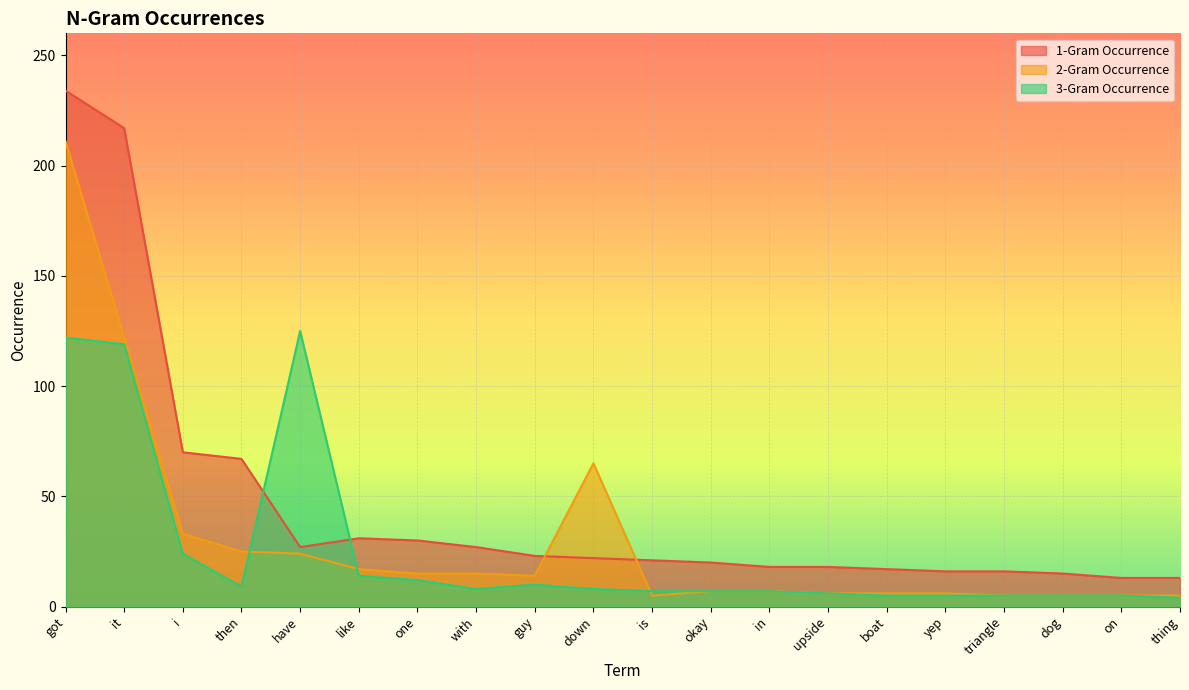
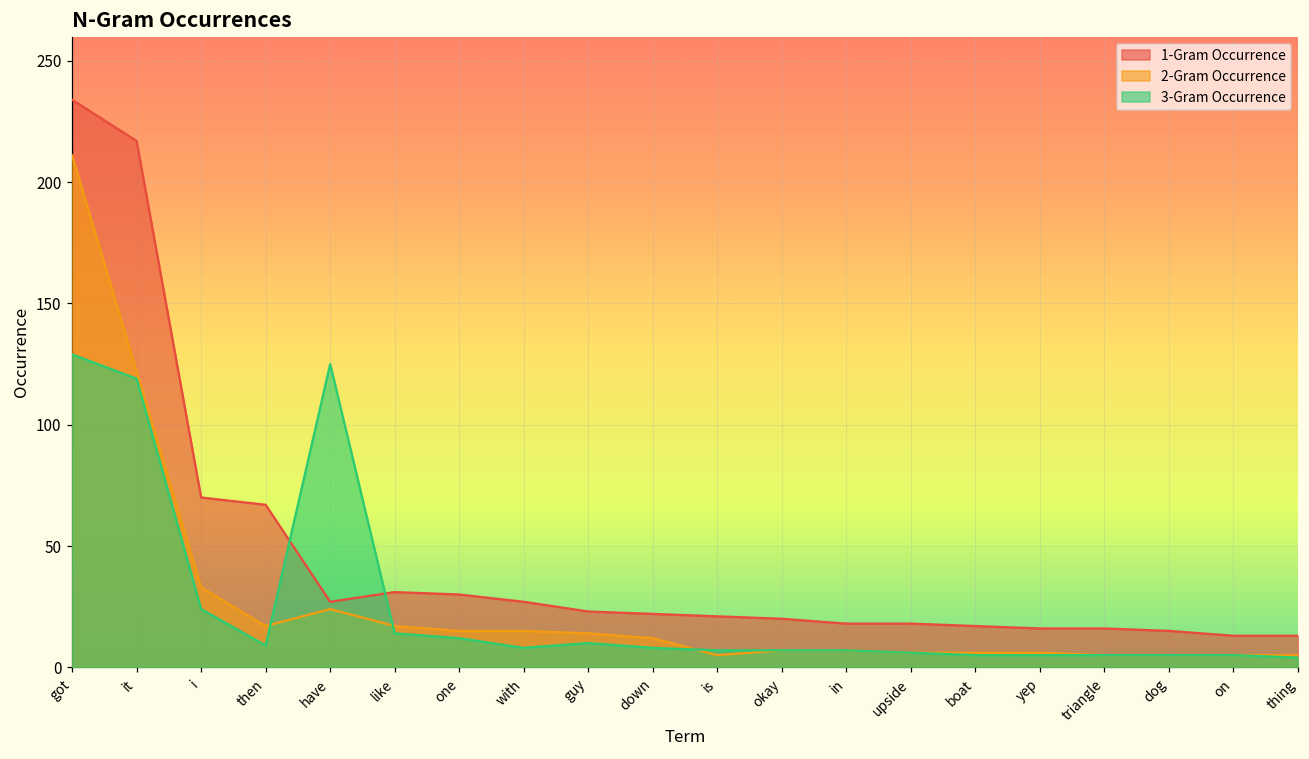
  {
    "1-Gram Occurrence": {
      "got": 234,
      "it": 217,
      "i": 70,
      "then": 67,
      "have": 27,
      "like": 31,
      "one": 30,
      "with": 27,
      "guy": 23,
      "down": 22,
      "is": 21,
      "okay": 20,
      "in": 18,
      "upside": 18,
      "boat": 17,
      "yep": 16,
      "triangle": 16,
      "dog": 15,
      "on": 13,
      "thing": 13
    },
    "2-Gram Occurrence": {
      "got": 211,
      "it": 122,
      "i": 33,
-     "then": 25,
+     "then": 17,
      "have": 24,
      "like": 17,
      "one": 15,
      "with": 15,
      "guy": 14,
-     "down": 65,
+     "down": 12,
      "is": 5
    },
    "3-Gram Occurrence": {
-     "got": 122,
+     "got": 129,
      "it": 119,
      "i": 24,
      "then": 9,
      "have": 125,
      "like": 14,
      "one": 12,
      "with": 8,
      "guy": 10,
      "down": 8,
      "is": 7
    }
  }
